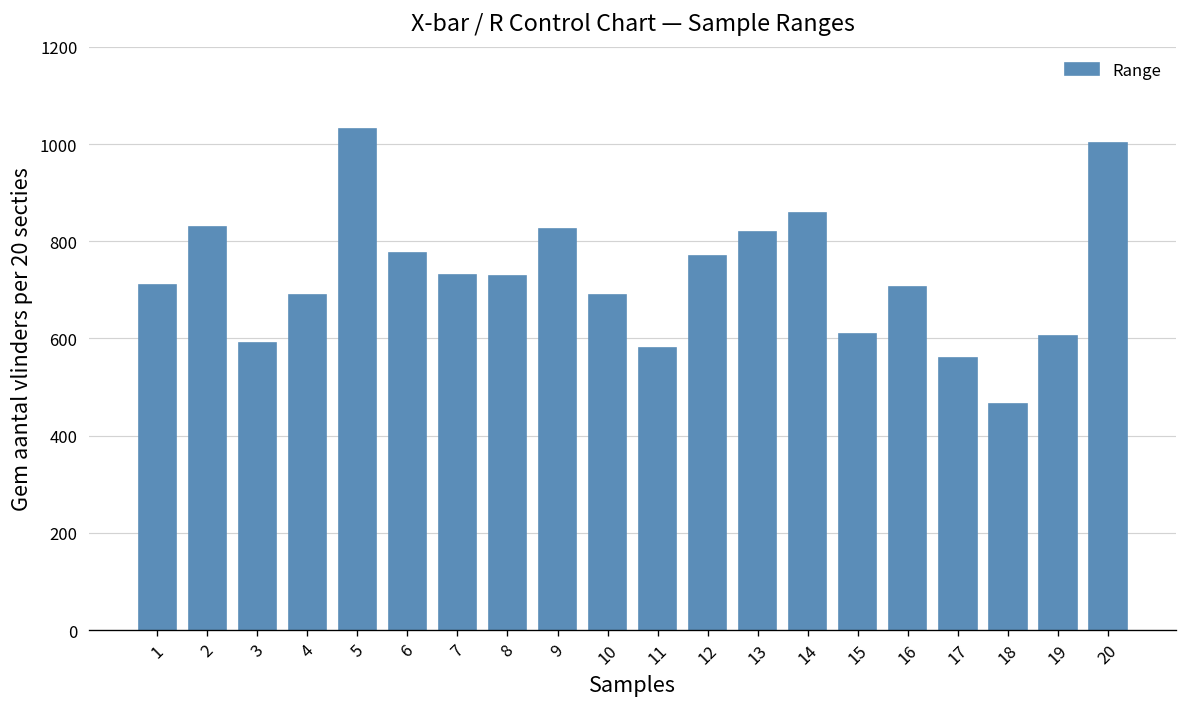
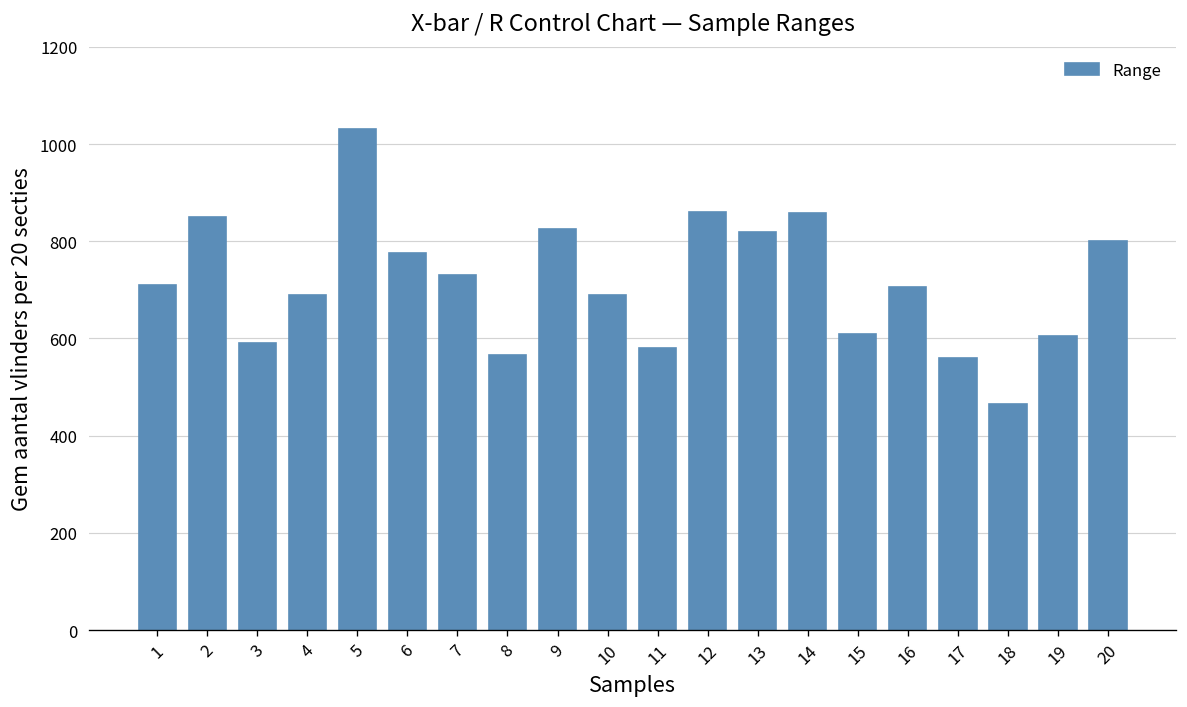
  {
    "1": 710,
-   "2": 830,
+   "2": 850,
    "3": 590,
    "4": 690,
    "5": 1030,
    "6": 780,
    "7": 730,
-   "8": 730,
+   "8": 570,
    "9": 830,
    "10": 690,
    "11": 580,
-   "12": 770,
+   "12": 860,
    "13": 820,
    "14": 860,
    "15": 610,
    "16": 710,
    "17": 560,
    "18": 470,
    "19": 610,
-   "20": 1000
+   "20": 800
  }
